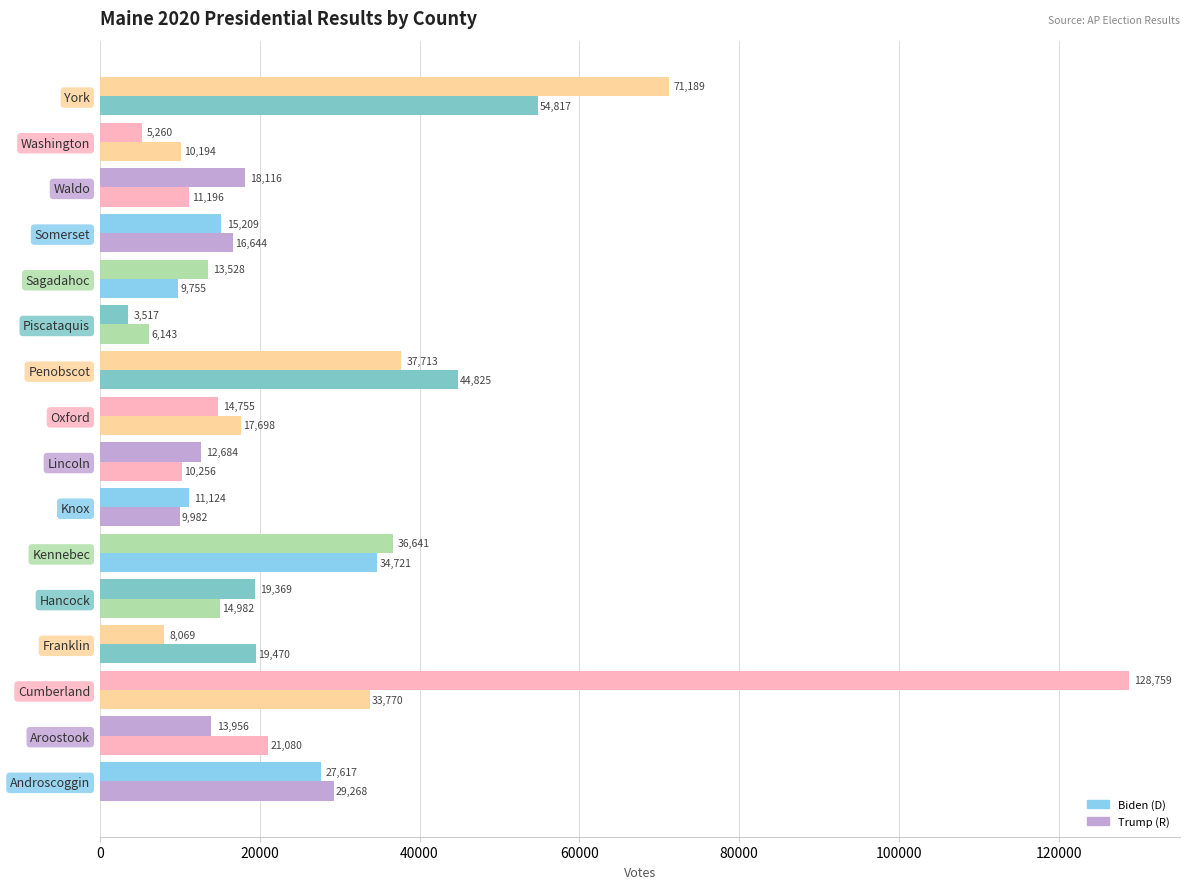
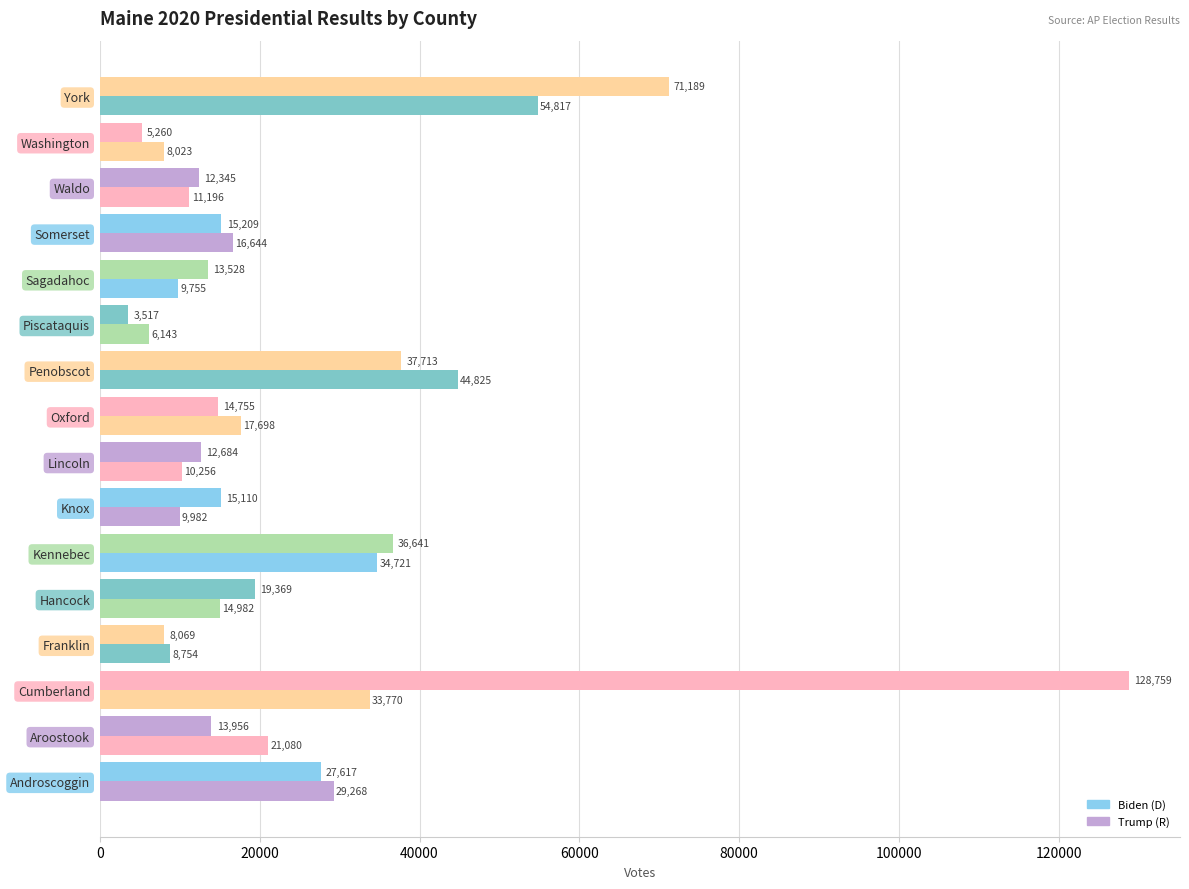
  {
    "Biden (D)": {
      "York": "71,189",
      "Washington": "5,260",
-     "Waldo": "18,116",
+     "Waldo": "12,345",
      "Somerset": "15,209",
      "Sagadahoc": "13,528",
      "Piscataquis": "3,517",
      "Penobscot": "37,713",
      "Oxford": "14,755",
      "Lincoln": "12,684",
-     "Knox": "11,124",
+     "Knox": "15,110",
      "Kennebec": "36,641",
      "Hancock": "19,369",
      "Franklin": "8,069",
      "Cumberland": "128,759",
      "Aroostook": "13,956",
      "Androscoggin": "27,617"
    },
    "Trump (R)": {
      "York": "54,817",
-     "Washington": "10,194",
+     "Washington": "8,023",
      "Waldo": "11,196",
      "Somerset": "16,644",
      "Sagadahoc": "9,755",
      "Piscataquis": "6,143",
      "Penobscot": "44,825",
      "Oxford": "17,698",
      "Lincoln": "10,256",
      "Knox": "9,982",
      "Kennebec": "34,721",
      "Hancock": "14,982",
-     "Franklin": "19,470",
+     "Franklin": "8,754",
      "Cumberland": "33,770",
      "Aroostook": "21,080",
      "Androscoggin": "29,268"
    }
  }
